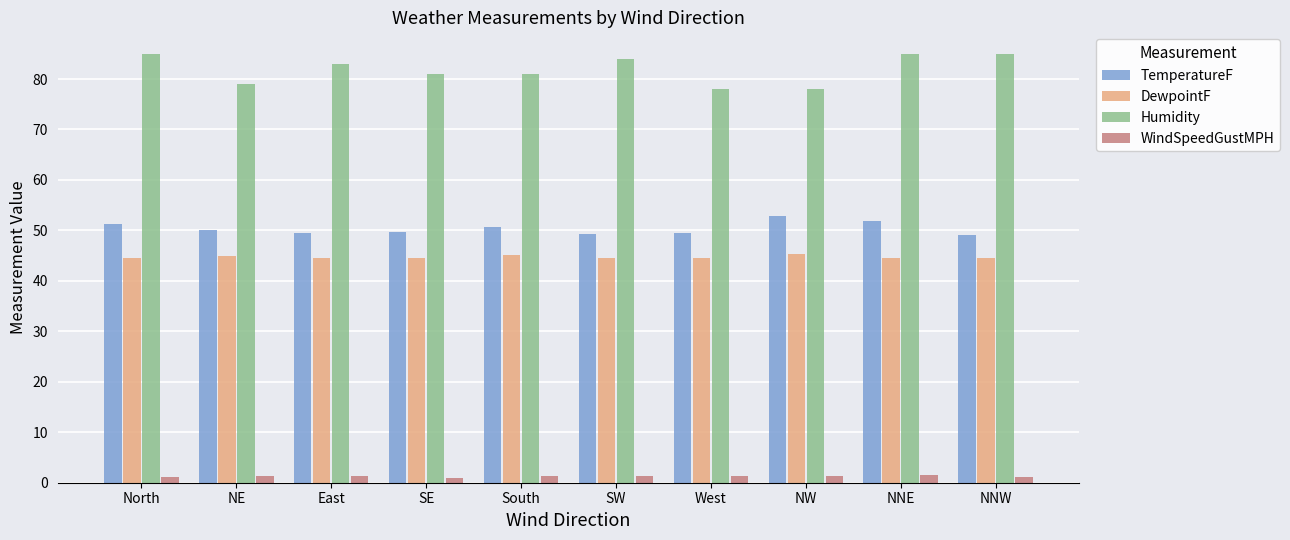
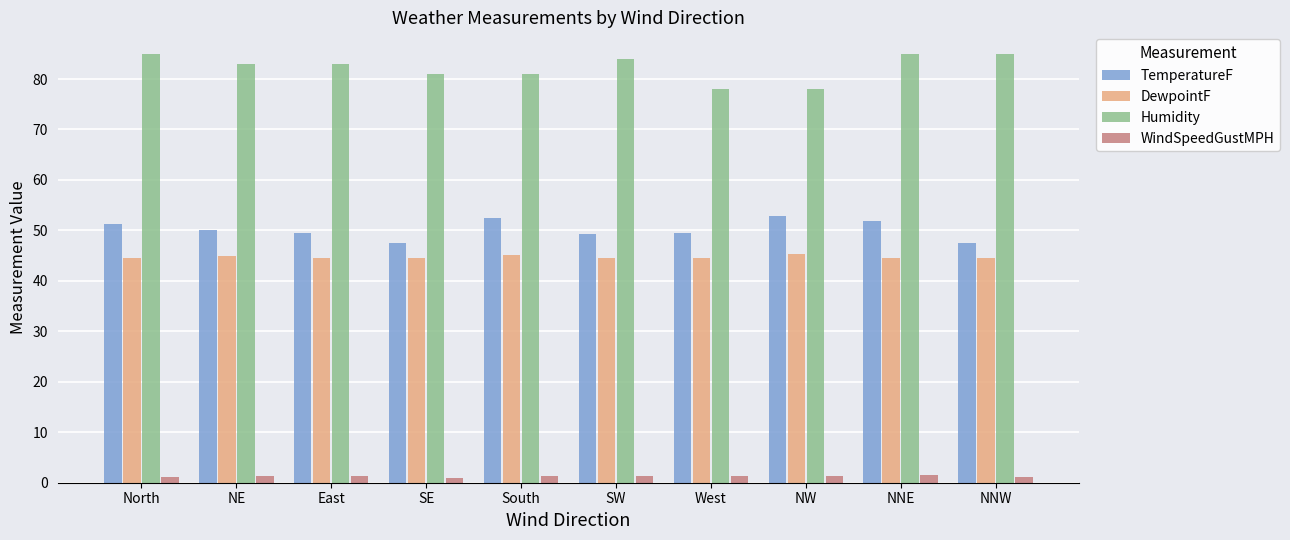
  {
    "TemperatureF": {
      "North": 51,
      "NE": 50,
      "East": 49,
-     "SE": 50,
-     "South": 51,
+     "SE": 48,
+     "South": 52,
      "SW": 49,
      "West": 49,
      "NW": 53,
      "NNE": 52,
-     "NNW": 49
+     "NNW": 48
    },
    "Humidity": {
      "North": 85,
-     "NE": 79,
+     "NE": 83,
      "East": 83,
      "SE": 81,
      "South": 81,
      "SW": 84,
      "West": 78,
      "NW": 78,
      "NNE": 85,
      "NNW": 85
    }
  }
